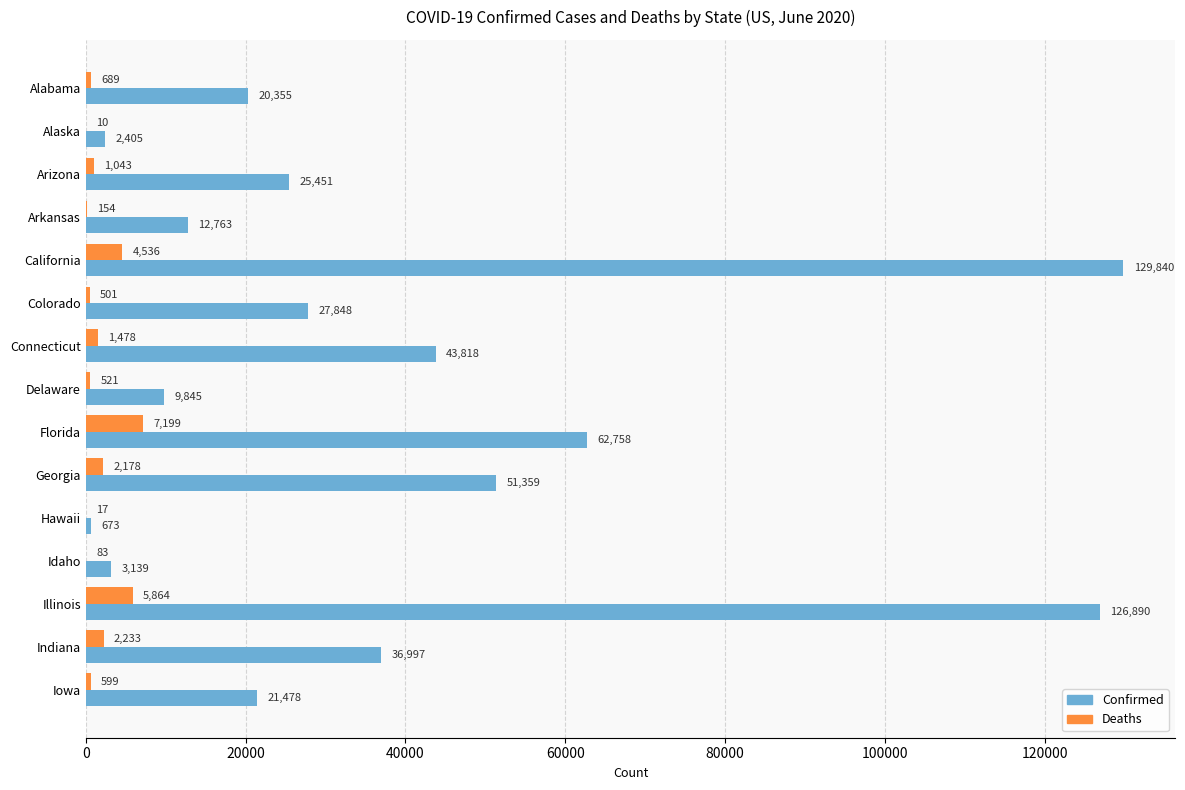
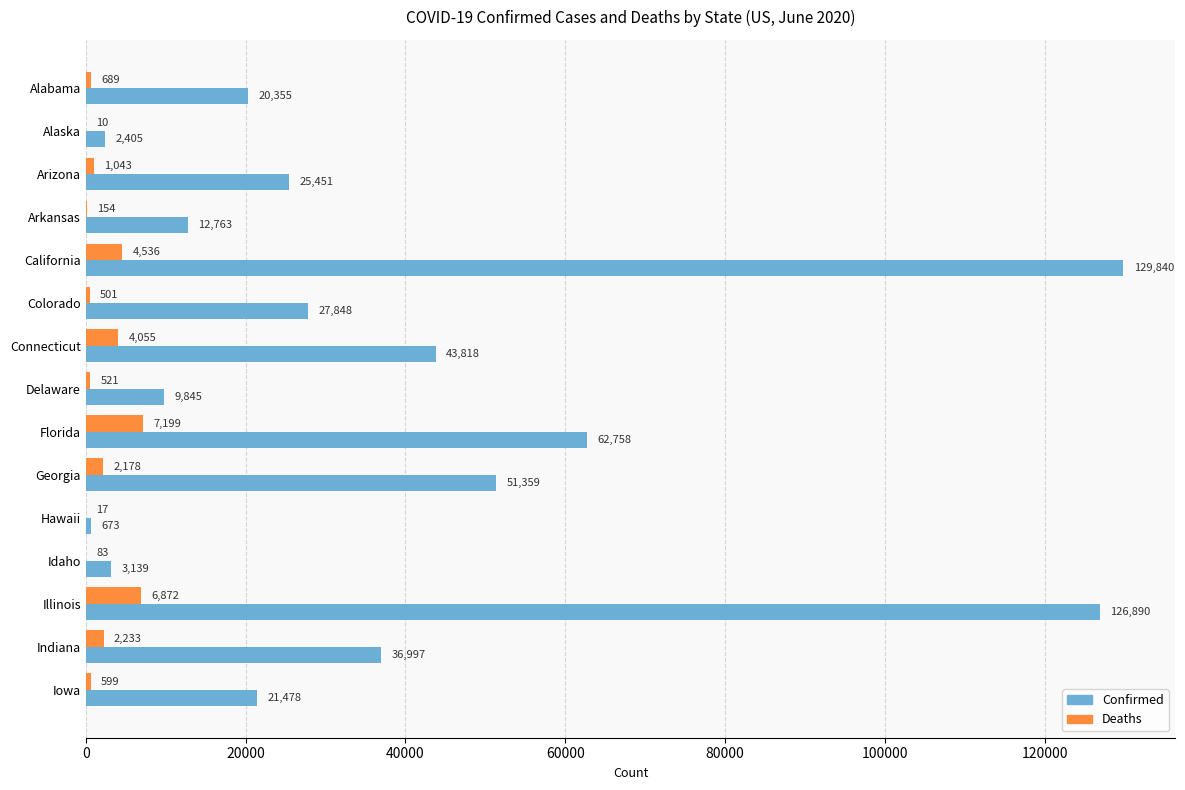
  {
    "Confirmed": {
      "Alabama": "20,355",
      "Alaska": "2,405",
      "Arizona": "25,451",
      "Arkansas": "12,763",
      "California": "129,840",
      "Colorado": "27,848",
      "Connecticut": "43,818",
      "Delaware": "9,845",
      "Florida": "62,758",
      "Georgia": "51,359",
      "Hawaii": "673",
      "Idaho": "3,139",
      "Illinois": "126,890",
      "Indiana": "36,997",
      "Iowa": "21,478"
    },
    "Deaths": {
      "Alabama": "689",
      "Alaska": "10",
      "Arizona": "1,043",
      "Arkansas": "154",
      "California": "4,536",
      "Colorado": "501",
-     "Connecticut": "1,478",
+     "Connecticut": "4,055",
      "Delaware": "521",
      "Florida": "7,199",
      "Georgia": "2,178",
      "Hawaii": "17",
      "Idaho": "83",
-     "Illinois": "5,864",
+     "Illinois": "6,872",
      "Indiana": "2,233",
      "Iowa": "599"
    }
  }
